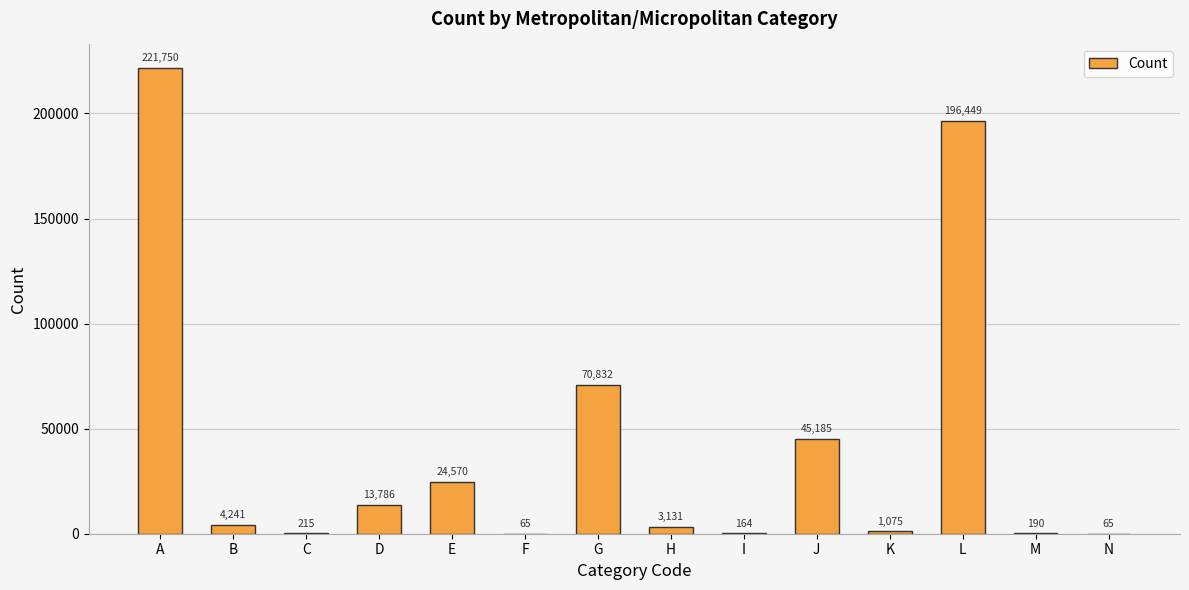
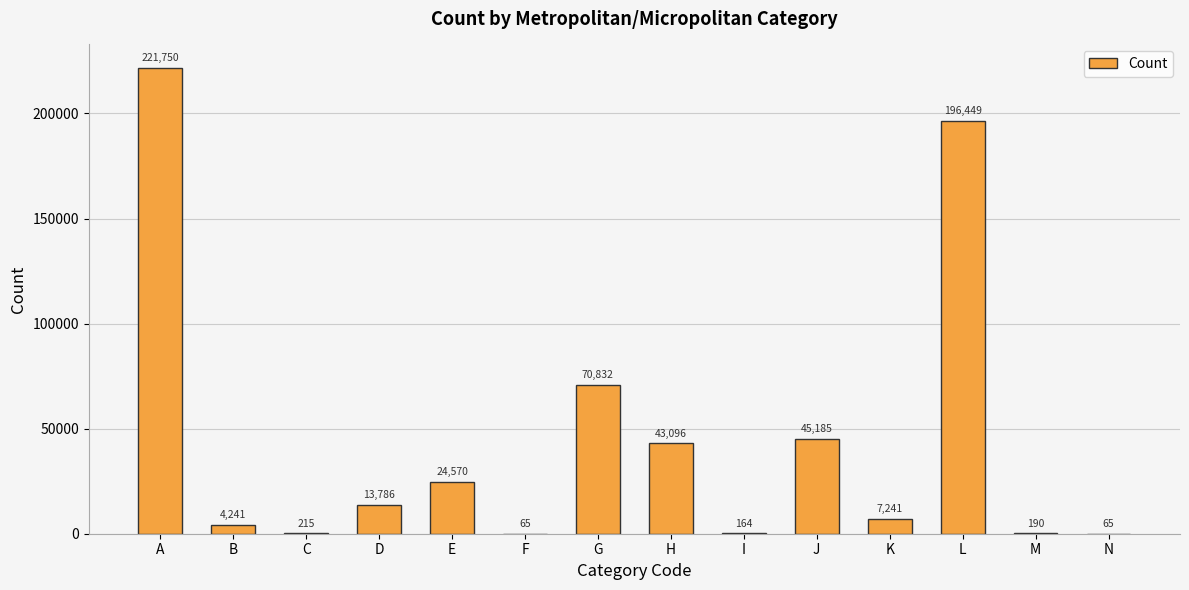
  {
    "A": "221,750",
    "B": "4,241",
    "C": "215",
    "D": "13,786",
    "E": "24,570",
    "F": "65",
    "G": "70,832",
-   "H": "3,131",
+   "H": "43,096",
    "I": "164",
    "J": "45,185",
-   "K": "1,075",
+   "K": "7,241",
    "L": "196,449",
    "M": "190",
    "N": "65"
  }
